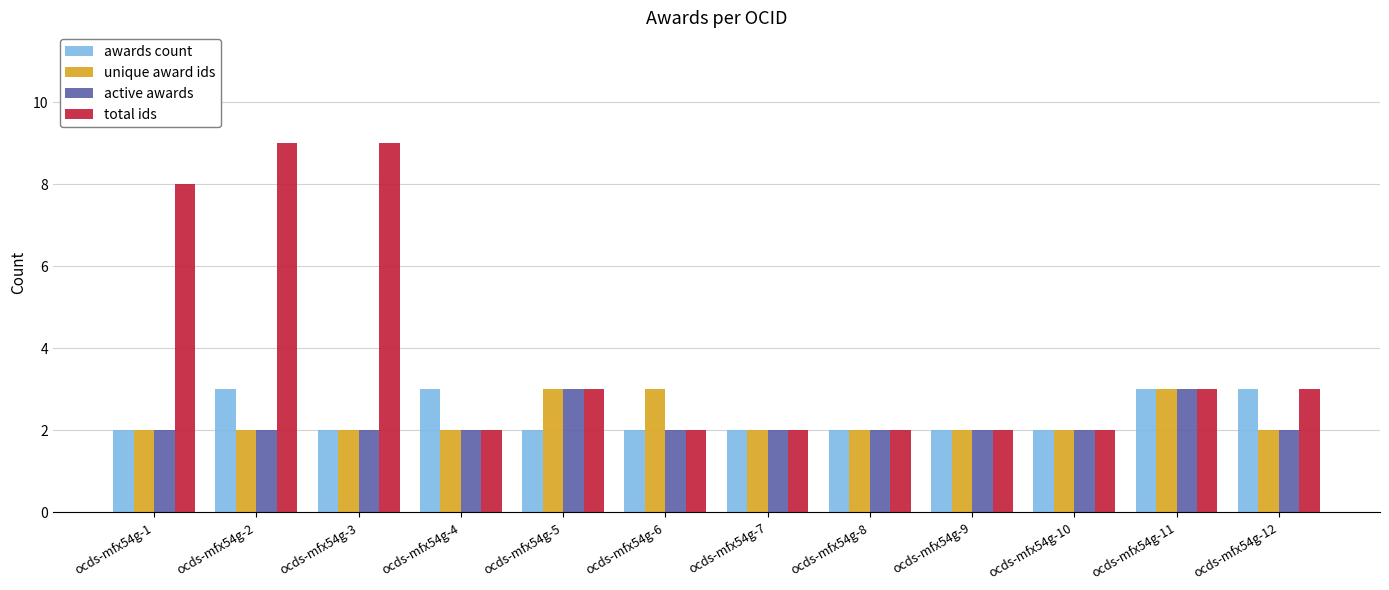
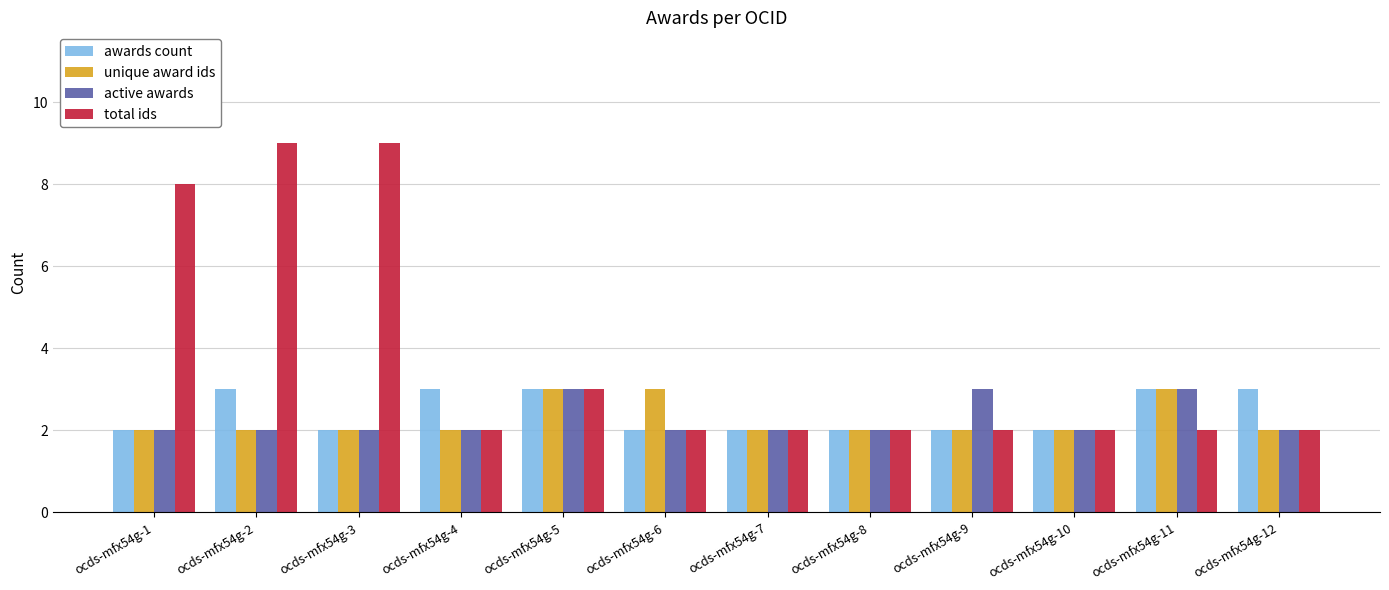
  {
    "awards count": {
      "ocds-mfx54g-1": 2,
      "ocds-mfx54g-2": 3,
      "ocds-mfx54g-3": 2,
      "ocds-mfx54g-4": 3,
-     "ocds-mfx54g-5": 2,
+     "ocds-mfx54g-5": 3,
      "ocds-mfx54g-6": 2,
      "ocds-mfx54g-7": 2,
      "ocds-mfx54g-8": 2,
      "ocds-mfx54g-9": 2,
      "ocds-mfx54g-10": 2,
      "ocds-mfx54g-11": 3,
      "ocds-mfx54g-12": 3
    },
    "unique award ids": {
      "ocds-mfx54g-1": 2,
      "ocds-mfx54g-2": 2,
      "ocds-mfx54g-3": 2,
      "ocds-mfx54g-4": 2,
      "ocds-mfx54g-5": 3,
      "ocds-mfx54g-6": 3,
      "ocds-mfx54g-7": 2,
      "ocds-mfx54g-8": 2,
      "ocds-mfx54g-9": 2,
      "ocds-mfx54g-10": 2,
      "ocds-mfx54g-11": 3,
      "ocds-mfx54g-12": 2
    },
    "active awards": {
      "ocds-mfx54g-1": 2,
      "ocds-mfx54g-2": 2,
      "ocds-mfx54g-3": 2,
      "ocds-mfx54g-4": 2,
      "ocds-mfx54g-5": 3,
      "ocds-mfx54g-6": 2,
      "ocds-mfx54g-7": 2,
      "ocds-mfx54g-8": 2,
-     "ocds-mfx54g-9": 2,
+     "ocds-mfx54g-9": 3,
      "ocds-mfx54g-10": 2,
      "ocds-mfx54g-11": 3,
      "ocds-mfx54g-12": 2
    },
    "total ids": {
      "ocds-mfx54g-1": 8,
      "ocds-mfx54g-2": 9,
      "ocds-mfx54g-3": 9,
      "ocds-mfx54g-4": 2,
      "ocds-mfx54g-5": 3,
      "ocds-mfx54g-6": 2,
      "ocds-mfx54g-7": 2,
      "ocds-mfx54g-8": 2,
      "ocds-mfx54g-9": 2,
      "ocds-mfx54g-10": 2,
-     "ocds-mfx54g-11": 3,
-     "ocds-mfx54g-12": 3
+     "ocds-mfx54g-11": 2,
+     "ocds-mfx54g-12": 2
    }
  }
